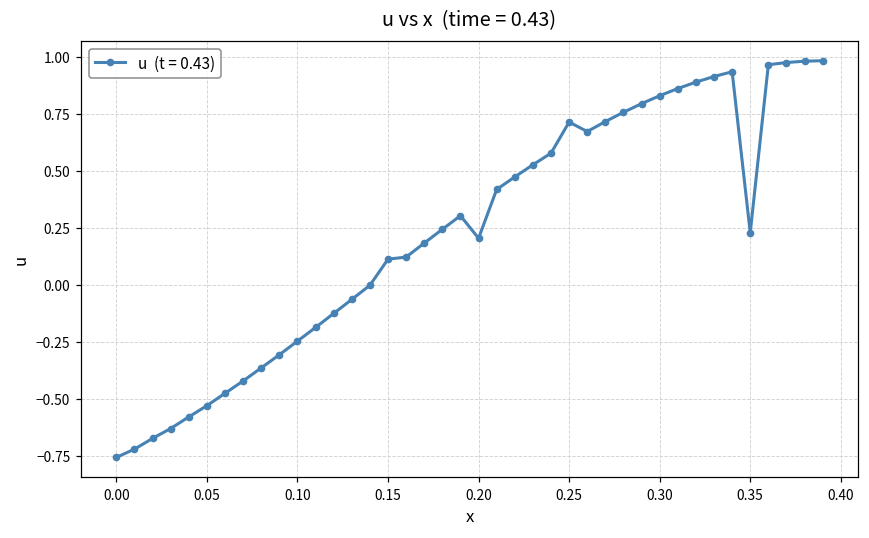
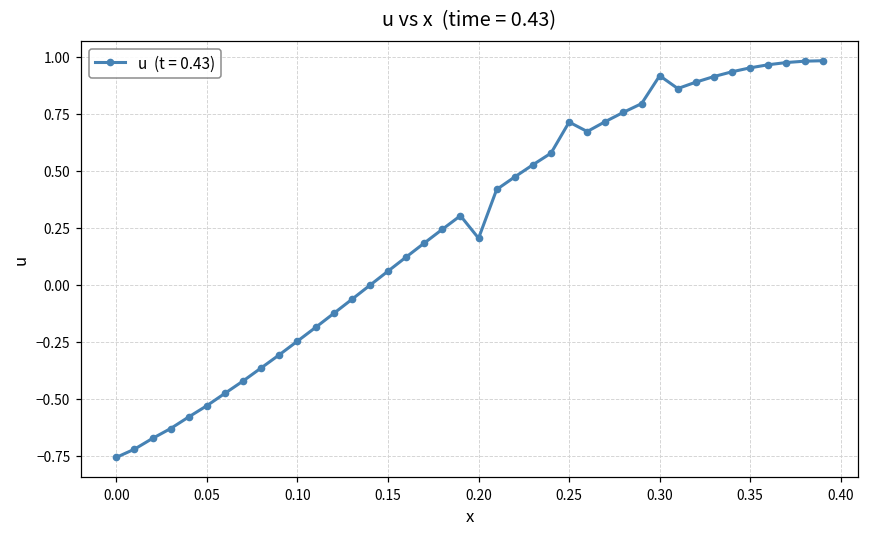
  {
    "0.00": -0.76,
    "0.05": -0.53,
    "0.10": -0.25,
-   "0.15": 0.11,
+   "0.15": 0.06,
    "0.20": 0.20,
    "0.25": 0.71,
-   "0.30": 0.83,
-   "0.35": 0.23
+   "0.30": 0.92,
+   "0.35": 0.95
  }
